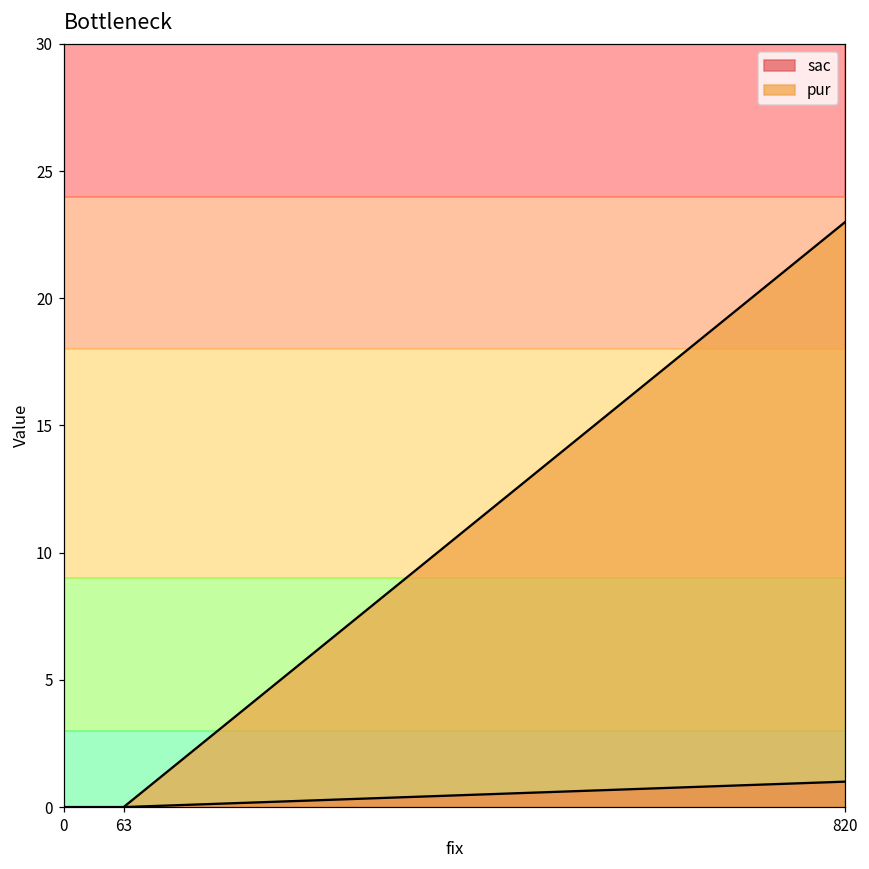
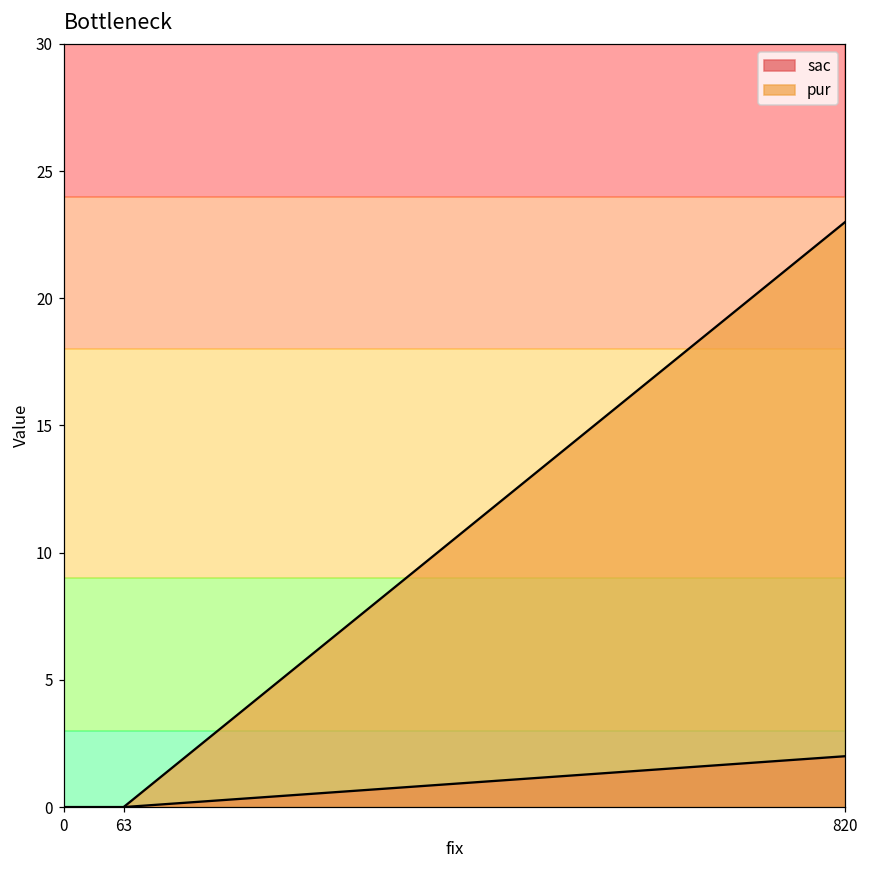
  {
    "sac": {
-     "820": 1
+     "820": 2
    },
    "pur": {
      "820": 23
    }
  }
